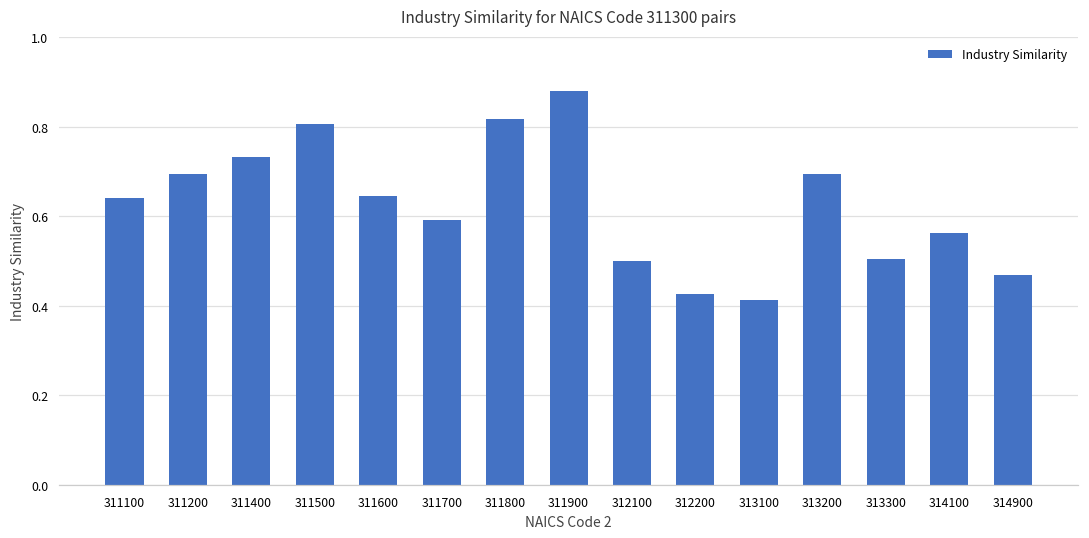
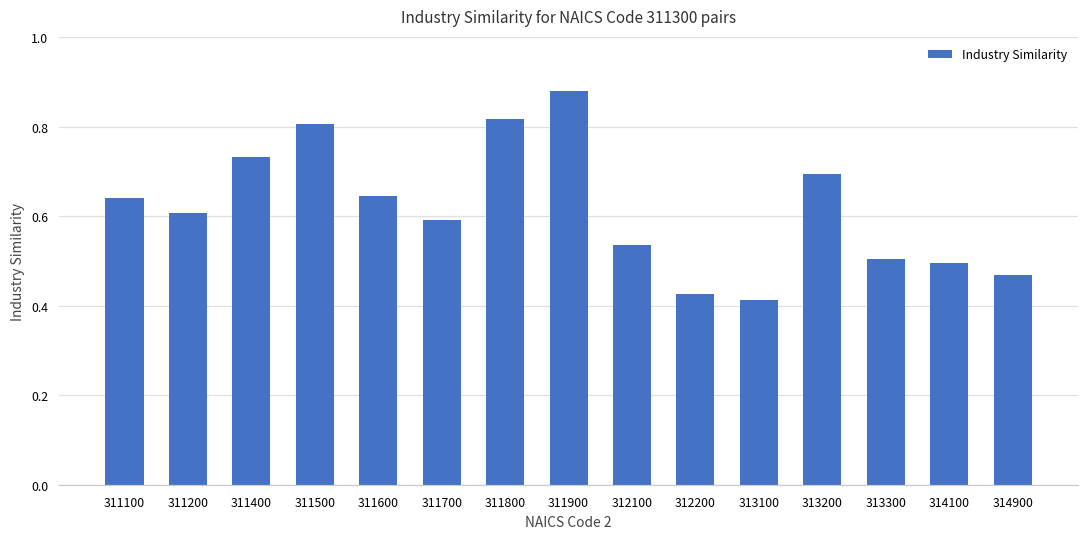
  {
    "311100": 0.64,
-   "311200": 0.69,
+   "311200": 0.61,
    "311400": 0.73,
    "311500": 0.81,
    "311600": 0.65,
    "311700": 0.59,
    "311800": 0.82,
    "311900": 0.88,
-   "312100": 0.50,
+   "312100": 0.54,
    "312200": 0.43,
    "313100": 0.41,
    "313200": 0.69,
    "313300": 0.51,
-   "314100": 0.56,
+   "314100": 0.50,
    "314900": 0.47
  }
